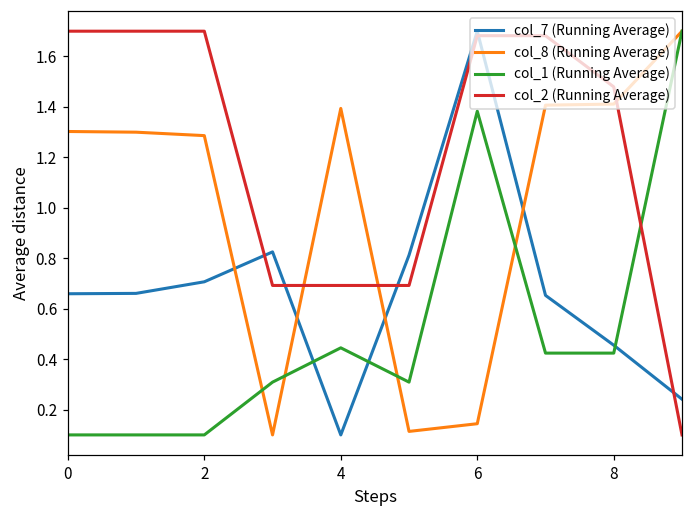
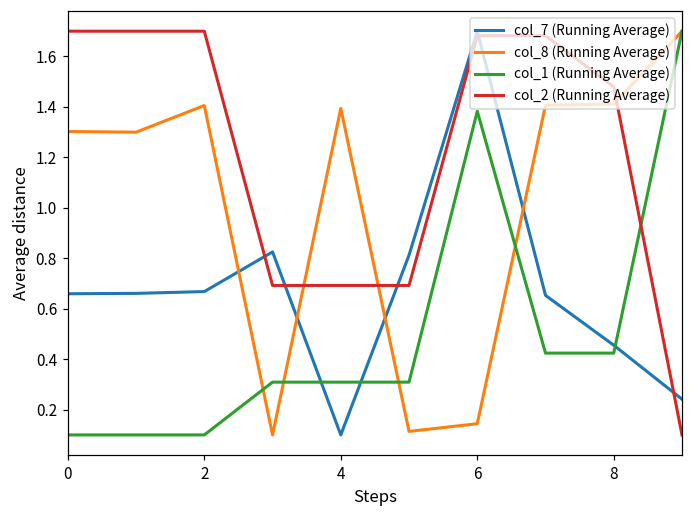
  {
    "col_7 (Running Average)": {
      "0": 0.66,
-     "2": 0.71,
+     "2": 0.67,
      "4": 0.10,
      "8": 0.46
    },
    "col_8 (Running Average)": {
      "0": 1.30,
-     "2": 1.29,
+     "2": 1.41,
      "4": 1.39,
      "6": 0.14
    },
    "col_1 (Running Average)": {
      "0": 0.10,
      "2": 0.10,
-     "4": 0.45,
+     "4": 0.31,
      "6": 1.38,
      "8": 0.42
    },
    "col_2 (Running Average)": {
      "0": 1.70,
      "2": 1.70,
      "4": 0.69
    }
  }
